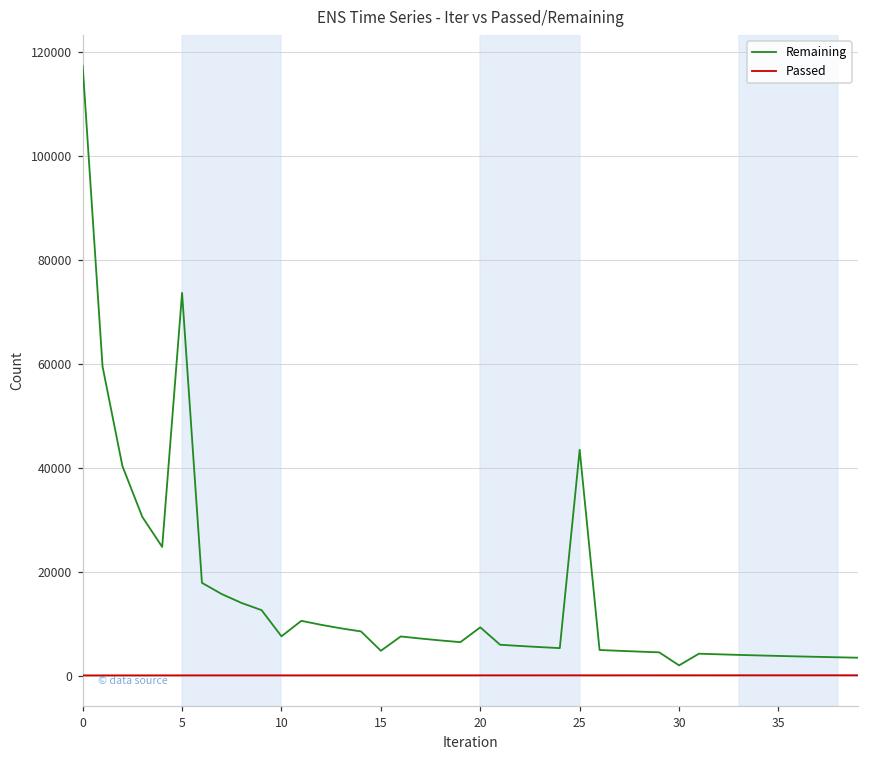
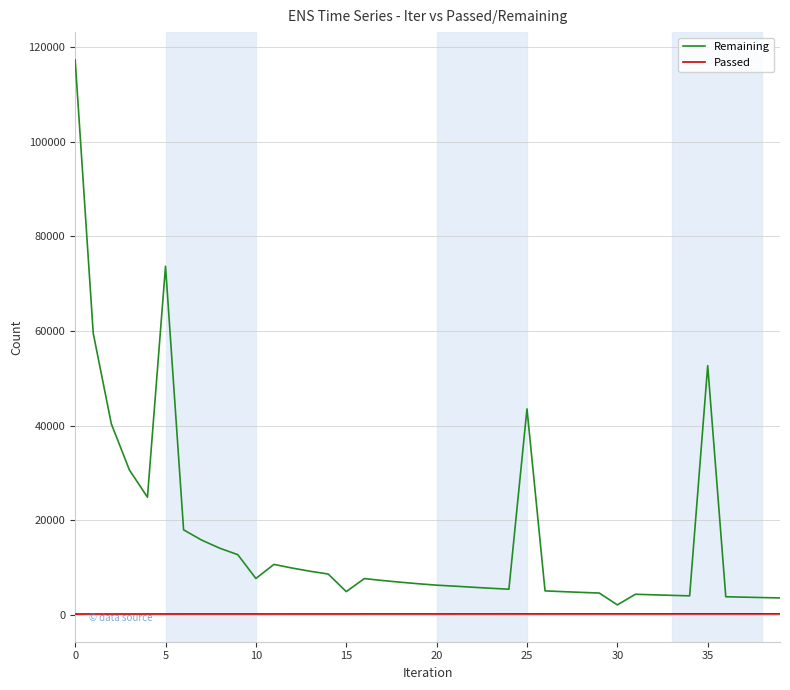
  {
    "Remaining": {
      "0": 117000,
      "5": 74000,
      "10": 8000,
      "15": 5000,
-     "20": 9000,
+     "20": 6000,
      "25": 44000,
      "30": 2000,
-     "35": 4000
+     "35": 53000
    },
    "Passed": {
      "0": 0,
      "5": 0,
      "10": 0,
      "15": 0,
      "20": 0,
      "25": 0,
      "30": 0,
      "35": 0
    }
  }
